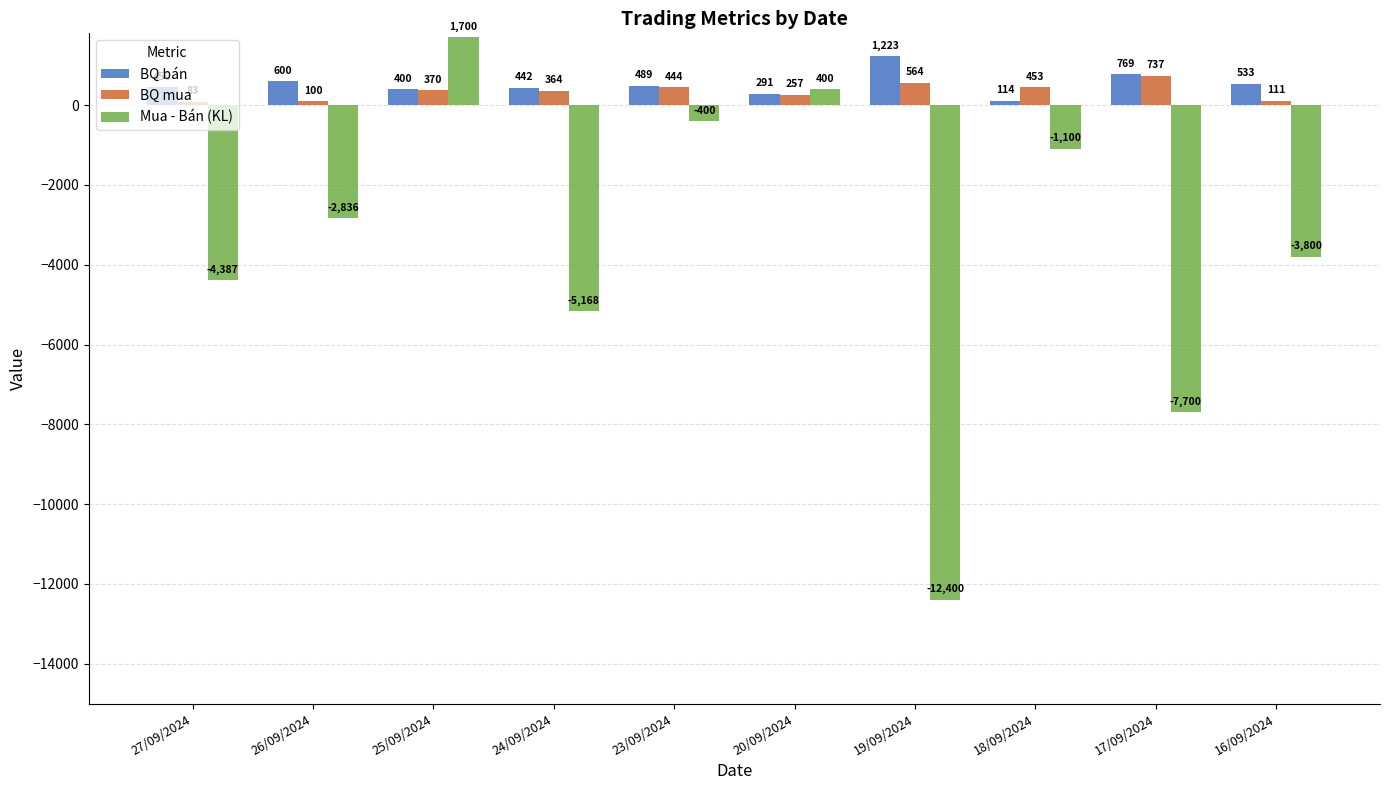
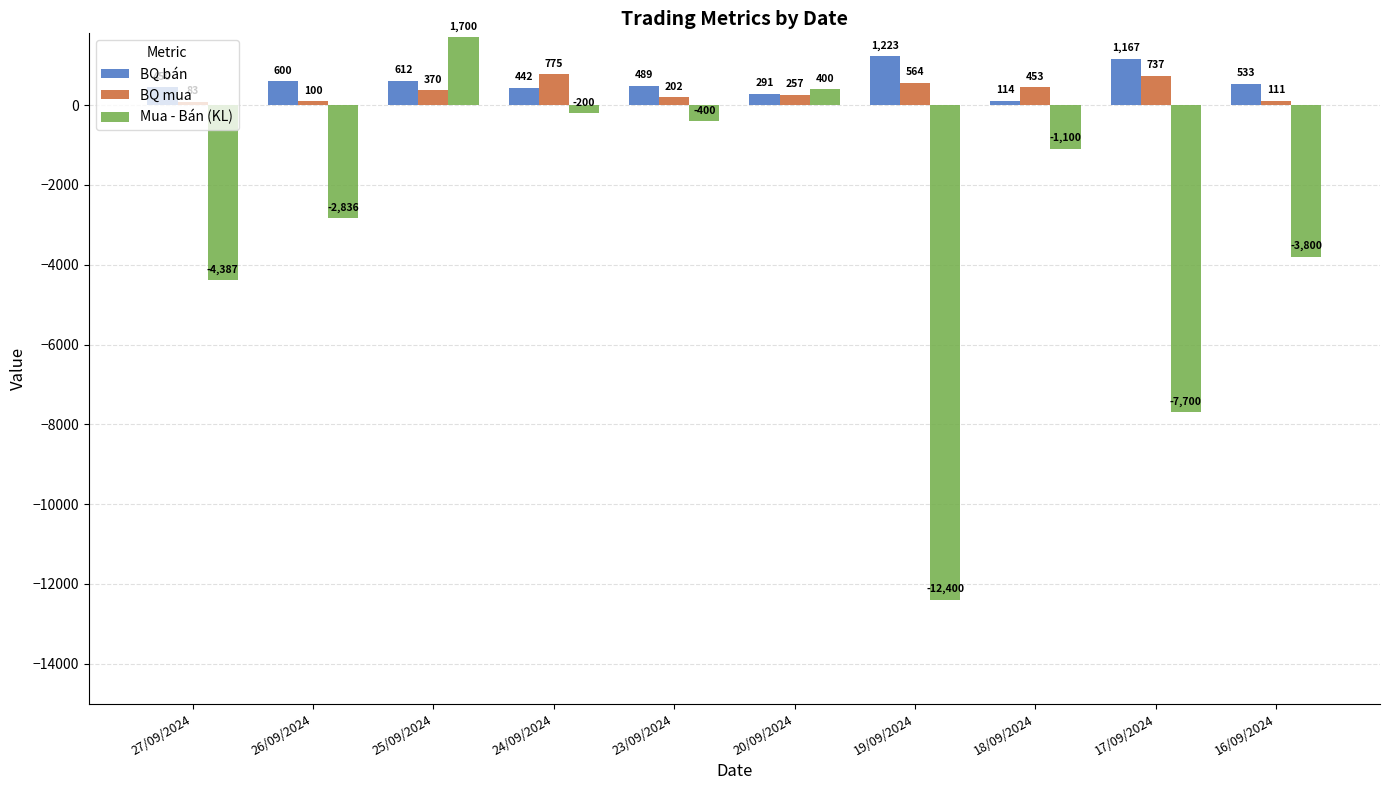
  {
    "BQ bán": {
      "26/09/2024": "600",
-     "25/09/2024": "400",
+     "25/09/2024": "612",
      "24/09/2024": "442",
      "23/09/2024": "489",
      "20/09/2024": "291",
      "19/09/2024": "1,223",
      "18/09/2024": "114",
-     "17/09/2024": "769",
+     "17/09/2024": "1,167",
      "16/09/2024": "533"
    },
    "BQ mua": {
      "26/09/2024": "100",
      "25/09/2024": "370",
-     "24/09/2024": "364",
-     "23/09/2024": "444",
+     "24/09/2024": "775",
+     "23/09/2024": "202",
      "20/09/2024": "257",
      "19/09/2024": "564",
      "18/09/2024": "453",
      "17/09/2024": "737",
      "16/09/2024": "111"
    },
    "Mua - Bán (KL)": {
      "27/09/2024": "-4,387",
      "26/09/2024": "-2,836",
      "25/09/2024": "1,700",
-     "24/09/2024": "-5,168",
+     "24/09/2024": "-200",
      "23/09/2024": "-400",
      "20/09/2024": "400",
      "19/09/2024": "-12,400",
      "18/09/2024": "-1,100",
      "17/09/2024": "-7,700",
      "16/09/2024": "-3,800"
    }
  }
